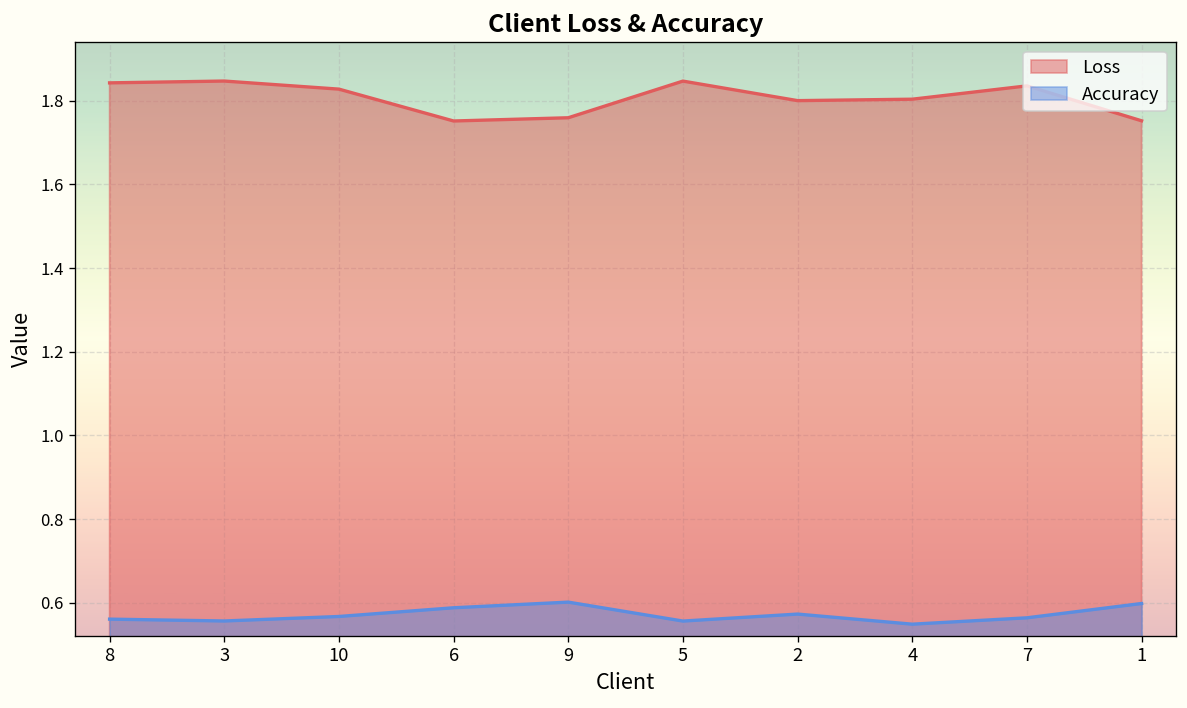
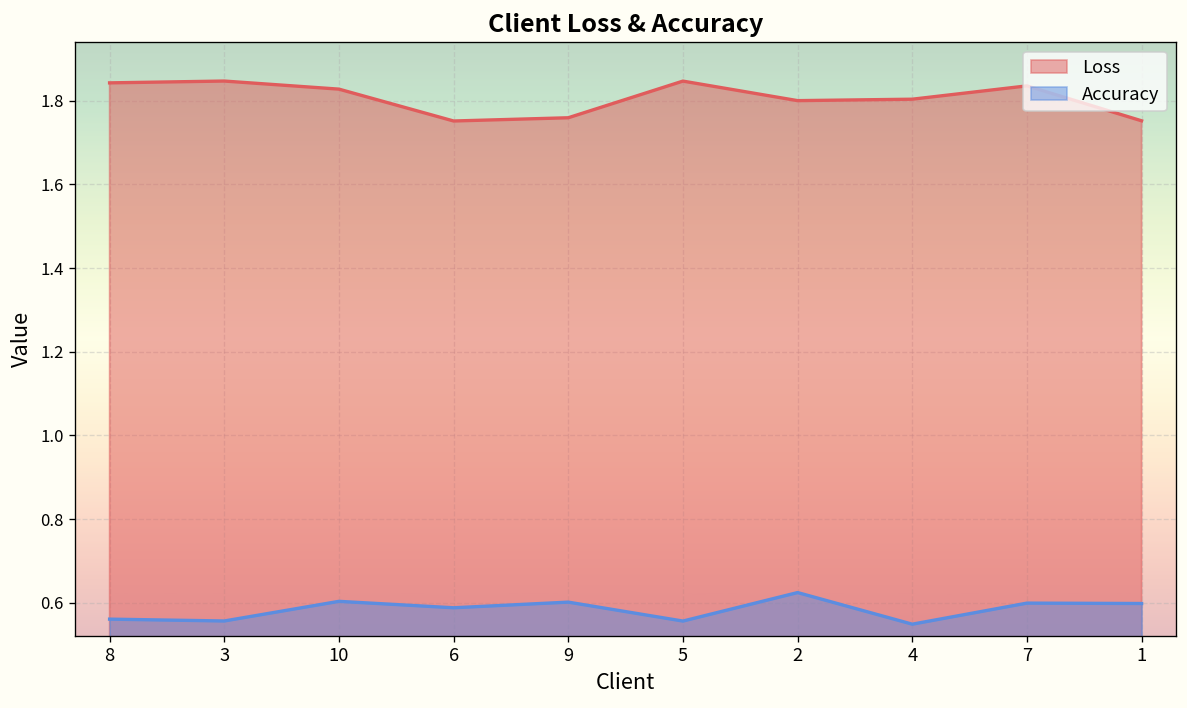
  {
    "Loss": {
      "8": 1.84,
      "3": 1.85,
      "10": 1.83,
      "6": 1.75,
      "9": 1.76,
      "5": 1.85,
      "2": 1.80,
      "4": 1.80,
      "1": 1.75
    },
    "Accuracy": {
      "8": 0.56,
      "3": 0.56,
-     "10": 0.57,
+     "10": 0.60,
      "6": 0.59,
      "9": 0.60,
      "5": 0.56,
-     "2": 0.57,
+     "2": 0.62,
      "4": 0.55,
-     "7": 0.56,
+     "7": 0.60,
      "1": 0.60
    }
  }
